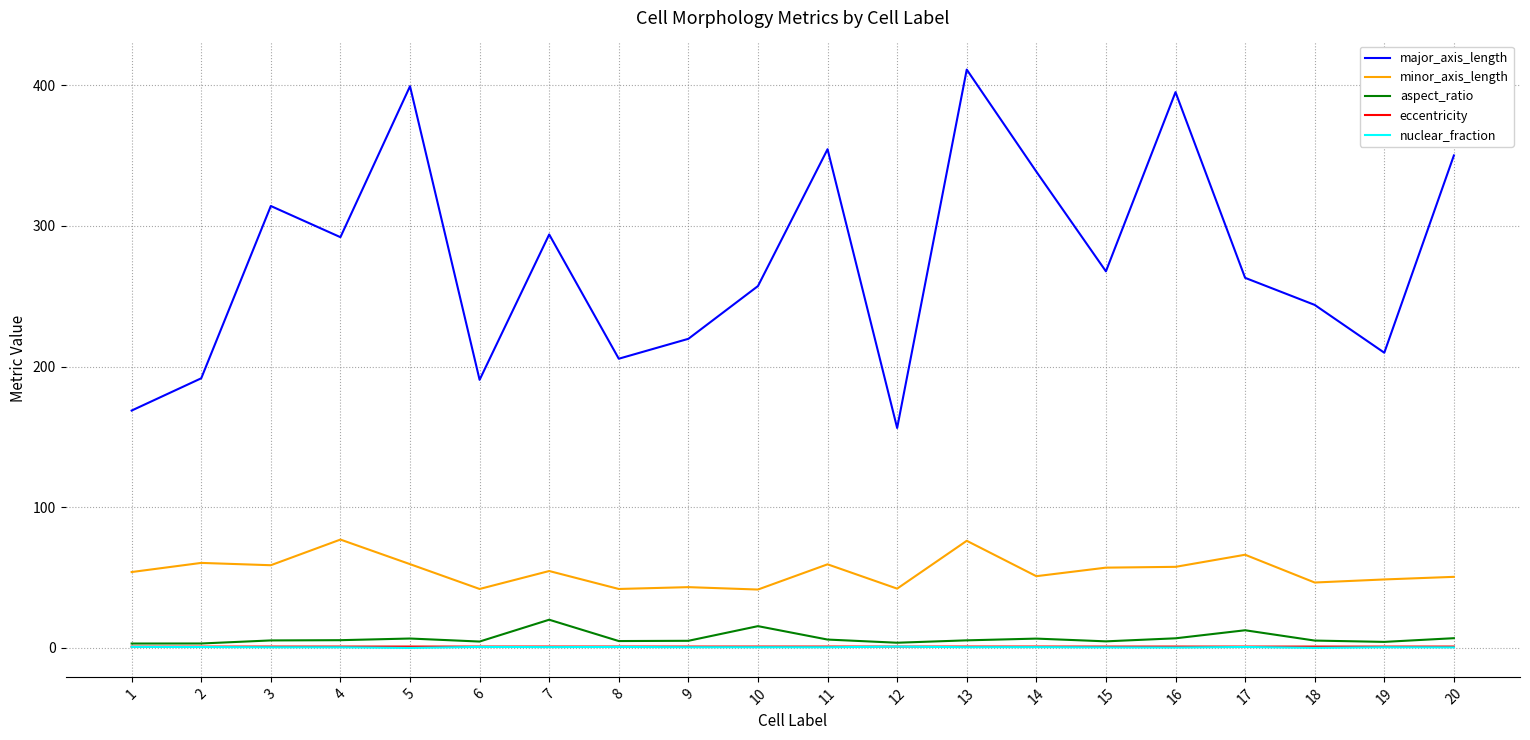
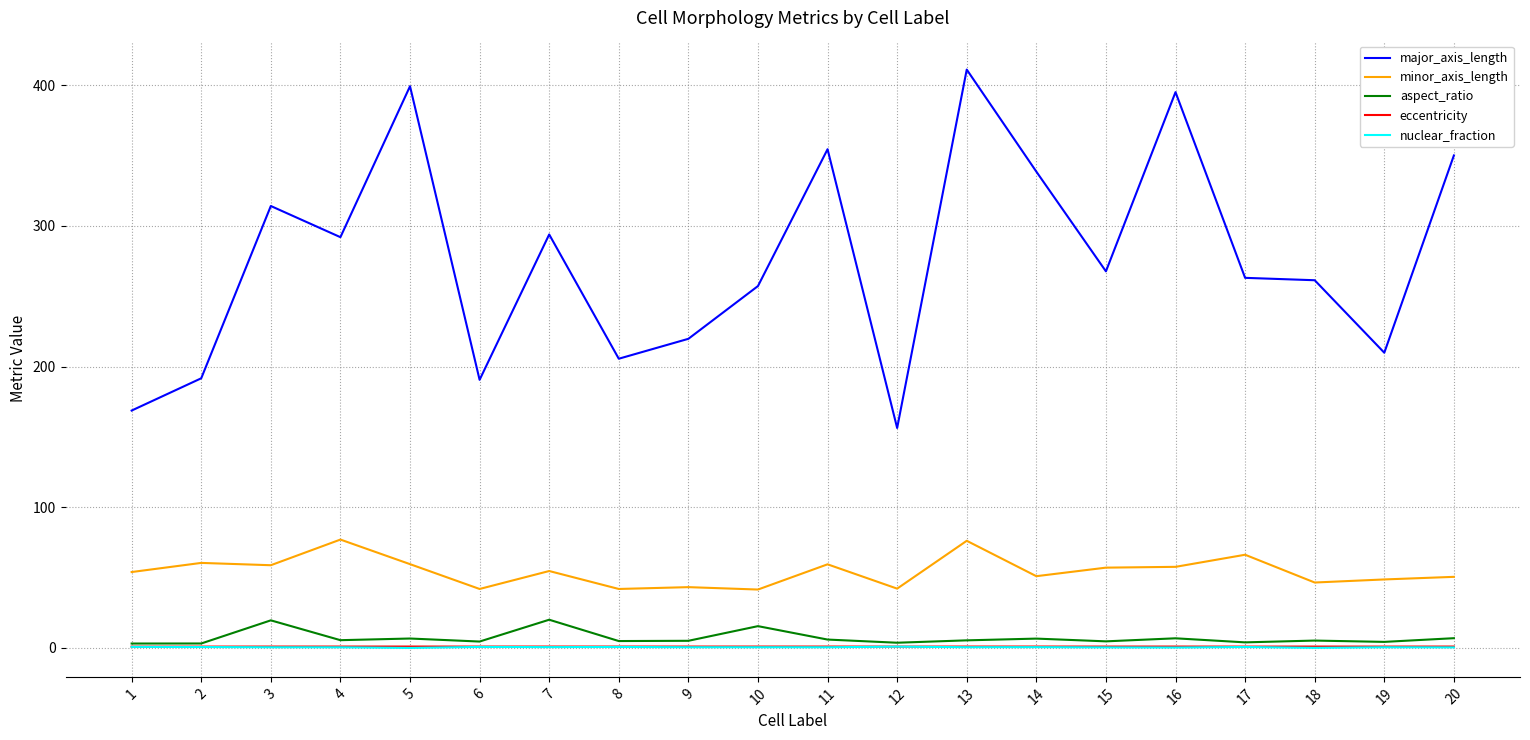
  {
    "major_axis_length": {
      "1": 169,
      "2": 192,
      "3": 314,
      "4": 292,
      "5": 399,
      "6": 191,
      "7": 294,
      "8": 206,
      "9": 220,
      "10": 257,
      "11": 355,
      "12": 156,
      "13": 411,
      "14": 339,
      "15": 268,
      "16": 395,
      "17": 263,
-     "18": 244,
+     "18": 261,
      "19": 210,
      "20": 350
    },
    "minor_axis_length": {
      "1": 54,
      "2": 60,
      "3": 59,
      "4": 77,
      "5": 60,
      "6": 42,
      "7": 55,
      "8": 42,
      "9": 43,
      "10": 42,
      "11": 59,
      "12": 42,
      "13": 76,
      "14": 51,
      "15": 57,
      "16": 58,
      "17": 66,
      "18": 47,
      "19": 49,
      "20": 51
    },
    "aspect_ratio": {
      "1": 3,
      "2": 3,
-     "3": 5,
+     "3": 20,
      "4": 6,
      "5": 7,
      "6": 5,
      "7": 20,
      "8": 5,
      "9": 5,
      "10": 16,
      "11": 6,
      "12": 4,
      "13": 5,
      "14": 7,
      "15": 5,
      "16": 7,
-     "17": 13,
+     "17": 4,
      "18": 5,
      "19": 4,
      "20": 7
    }
  }
